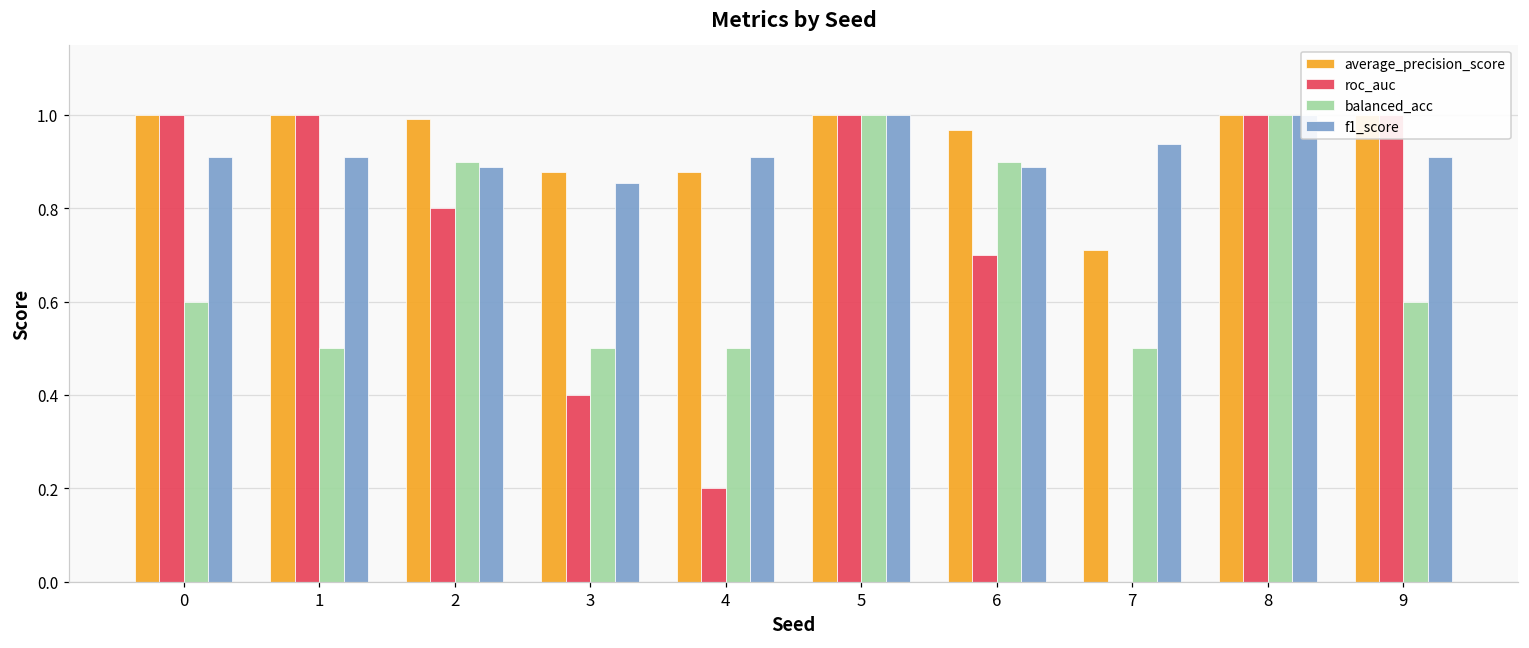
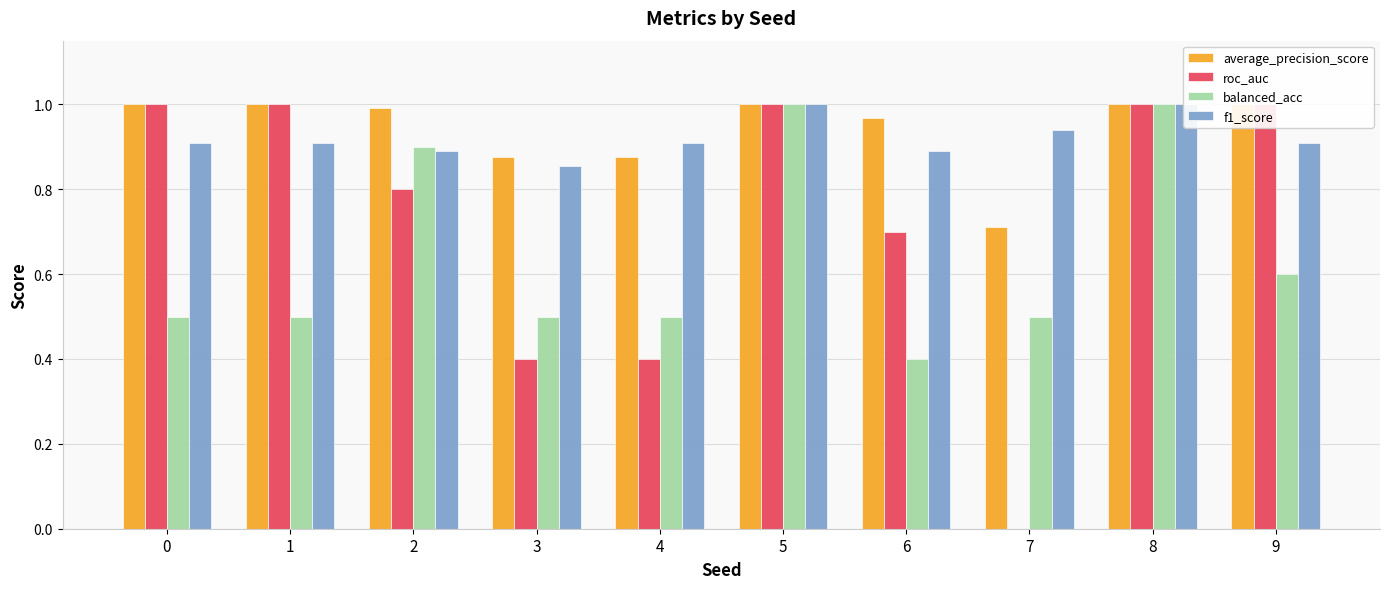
  {
    "average_precision_score": {
      "0": 1.0,
      "1": 1.0,
      "2": 0.99,
      "3": 0.88,
      "4": 0.88,
      "5": 1.0,
      "6": 0.97,
      "7": 0.71,
      "8": 1.0
    },
    "roc_auc": {
      "0": 1.0,
      "1": 1.0,
      "2": 0.8,
      "3": 0.4,
-     "4": 0.2,
+     "4": 0.4,
      "5": 1.0,
      "6": 0.7,
      "7": 0.0,
      "8": 1.0
    },
    "balanced_acc": {
-     "0": 0.6,
+     "0": 0.5,
      "1": 0.5,
      "2": 0.9,
      "3": 0.5,
      "4": 0.5,
      "5": 1.0,
-     "6": 0.9,
+     "6": 0.4,
      "7": 0.5,
      "8": 1.0,
      "9": 0.6
    },
    "f1_score": {
      "0": 0.91,
      "1": 0.91,
      "2": 0.89,
      "3": 0.85,
      "4": 0.91,
      "5": 1.0,
      "6": 0.89,
      "7": 0.94,
      "9": 0.91
    }
  }
